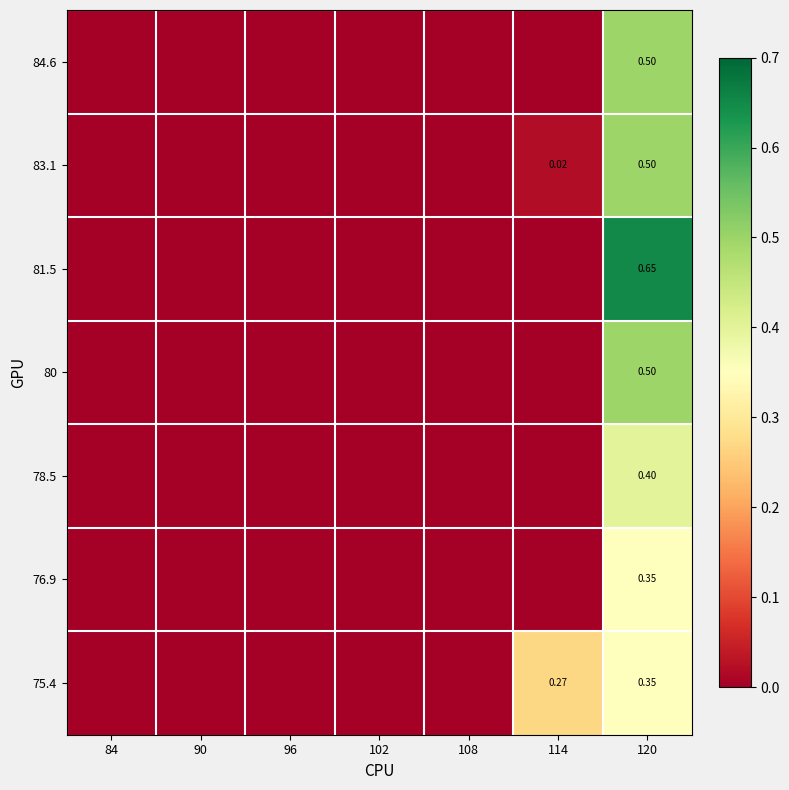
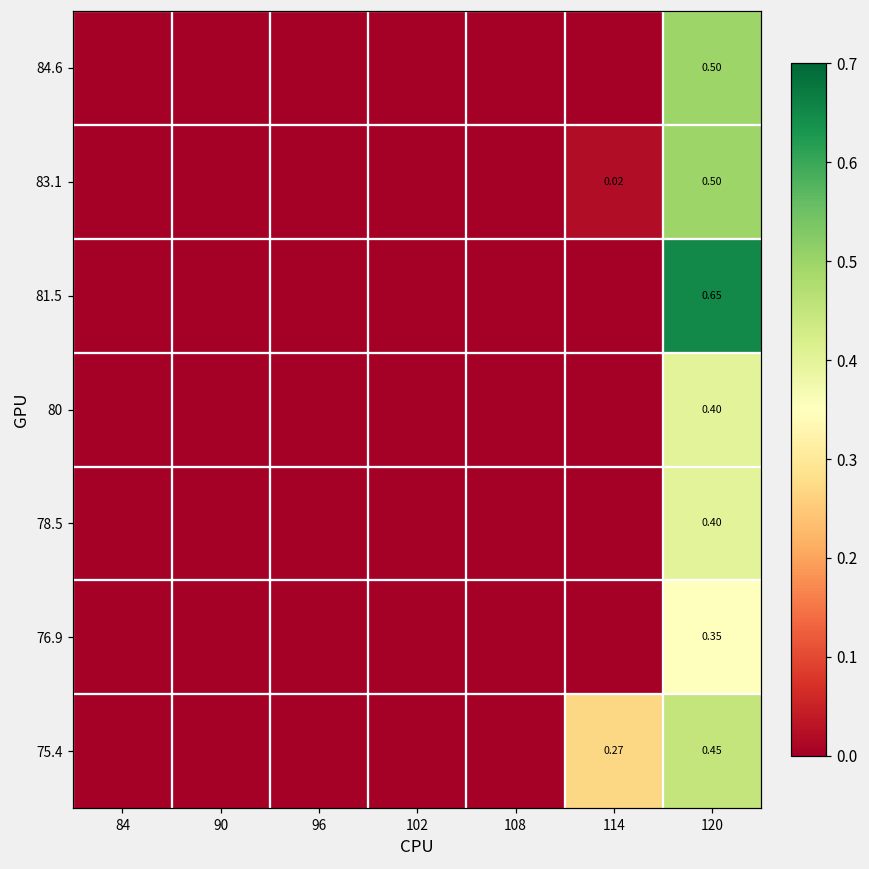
  {
    "84.6": {
      "120": 0.50
    },
    "83.1": {
      "114": 0.02,
      "120": 0.50
    },
    "81.5": {
      "120": 0.65
    },
    "80": {
-     "120": 0.50
+     "120": 0.40
    },
    "78.5": {
      "120": 0.40
    },
    "76.9": {
      "120": 0.35
    },
    "75.4": {
      "114": 0.27,
-     "120": 0.35
+     "120": 0.45
    }
  }
